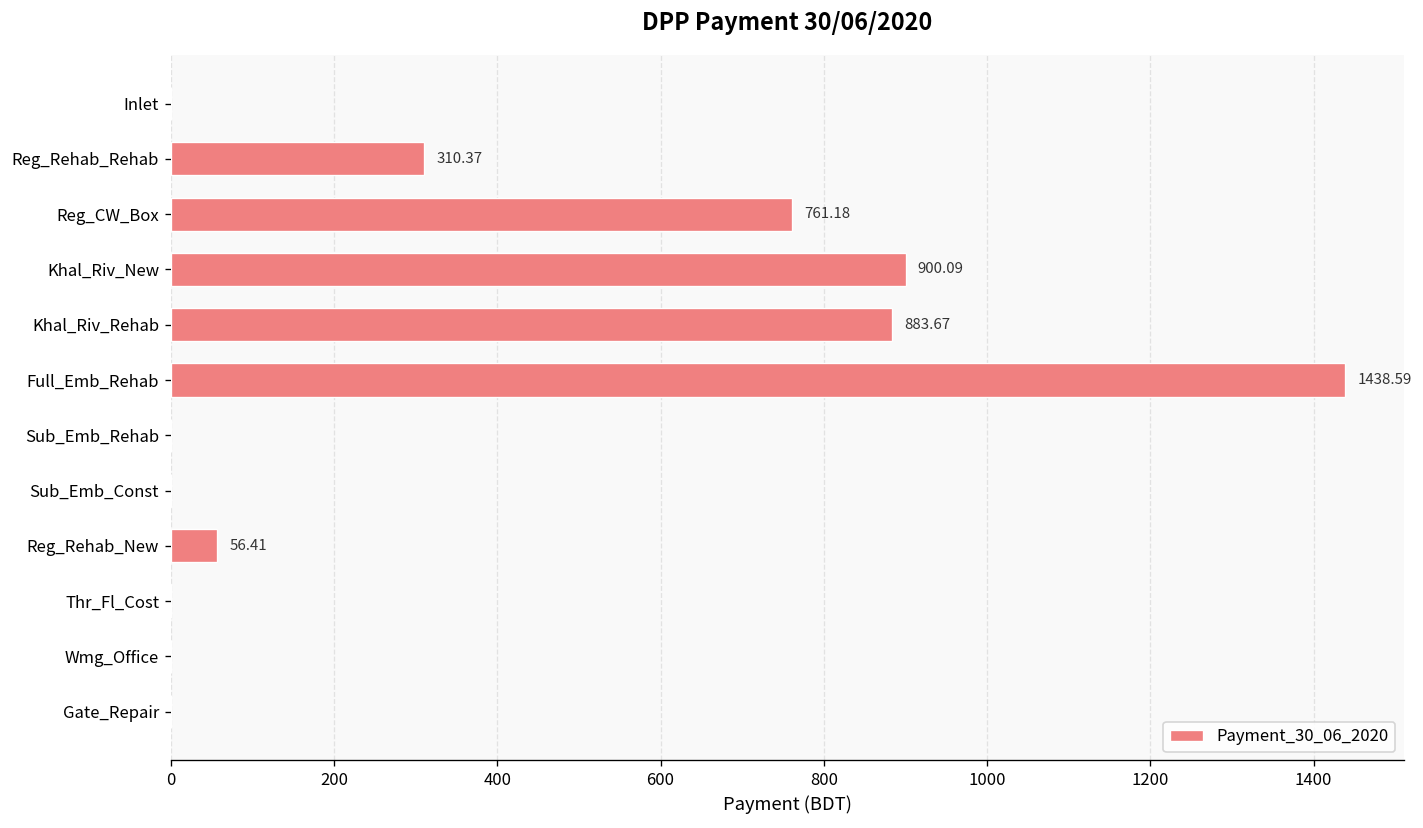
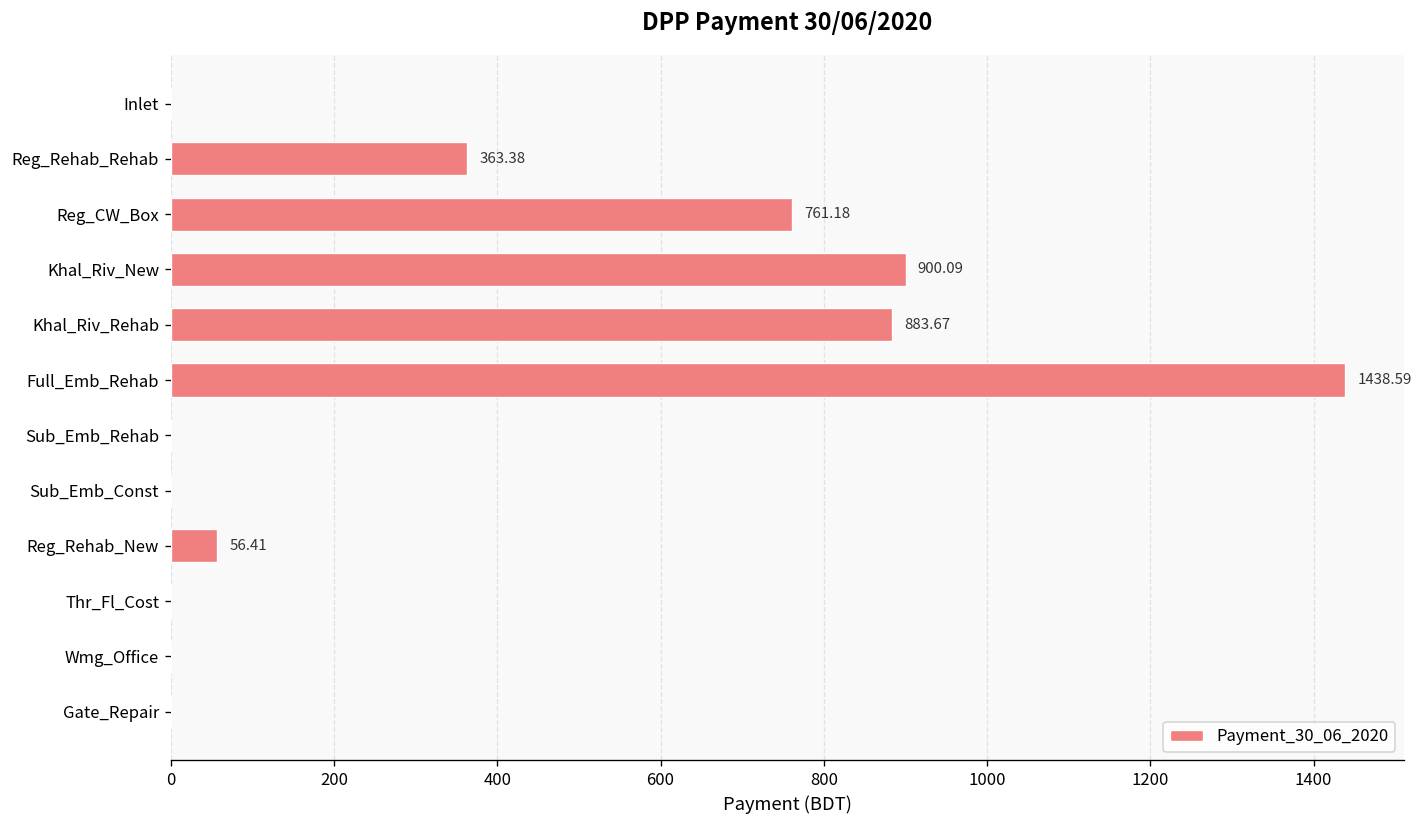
  {
-   "Reg_Rehab_Rehab": 310.37,
+   "Reg_Rehab_Rehab": 363.38,
    "Reg_CW_Box": 761.18,
    "Khal_Riv_New": 900.09,
    "Khal_Riv_Rehab": 883.67,
    "Full_Emb_Rehab": 1438.59,
    "Reg_Rehab_New": 56.41
  }
